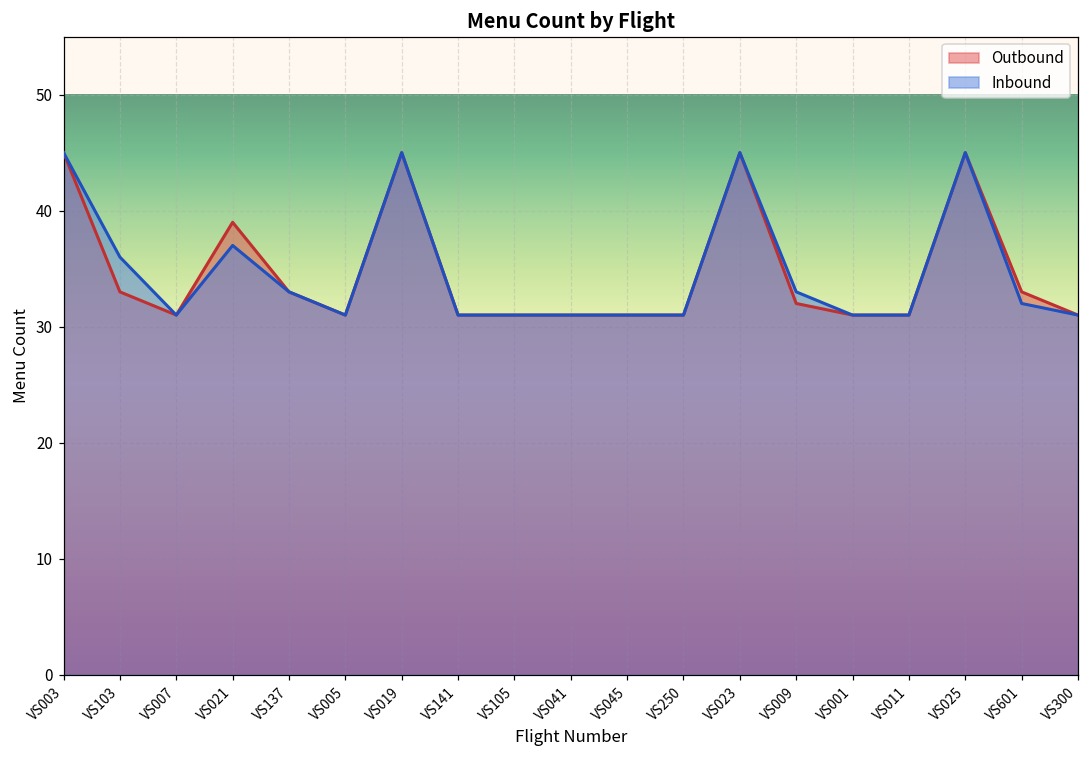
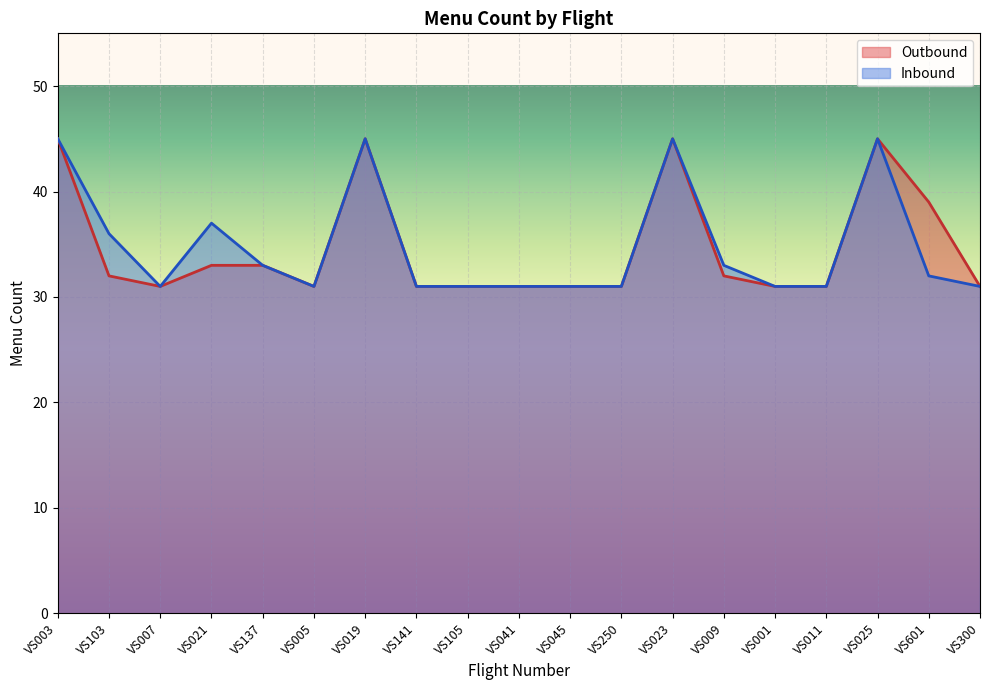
  {
    "Outbound": {
-     "VS103": 33,
-     "VS021": 39,
+     "VS103": 32,
+     "VS021": 33,
      "VS009": 32,
-     "VS601": 33
+     "VS601": 39
    },
    "Inbound": {
      "VS103": 36,
      "VS021": 37,
      "VS009": 33,
      "VS601": 32
    }
  }
